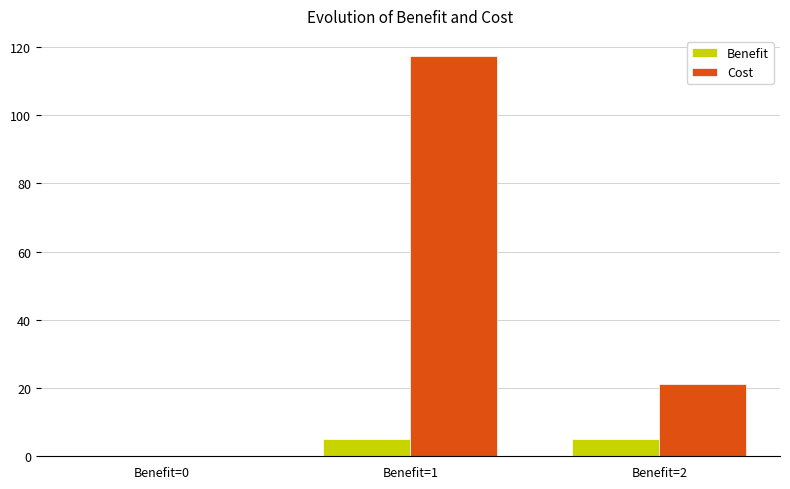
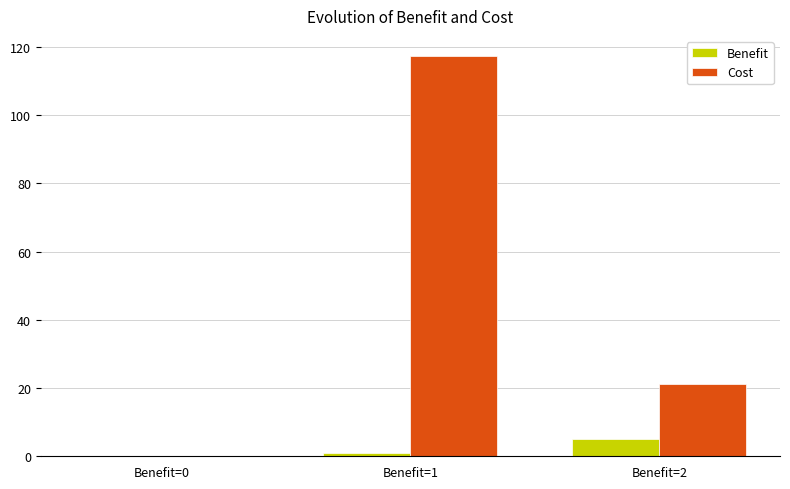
  {
    "Benefit": {
      "Benefit=0": 0,
-     "Benefit=1": 5,
+     "Benefit=1": 1,
      "Benefit=2": 5
    },
    "Cost": {
      "Benefit=0": 0,
      "Benefit=1": 117,
      "Benefit=2": 21
    }
  }
